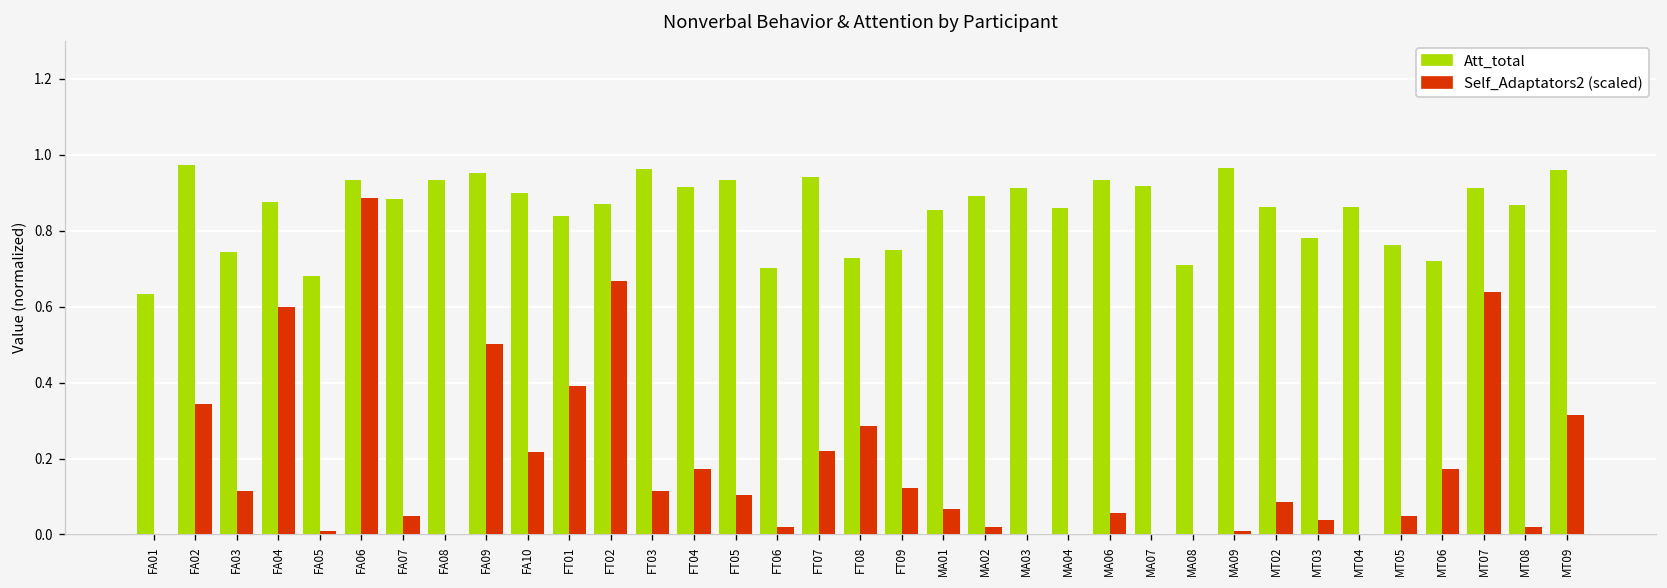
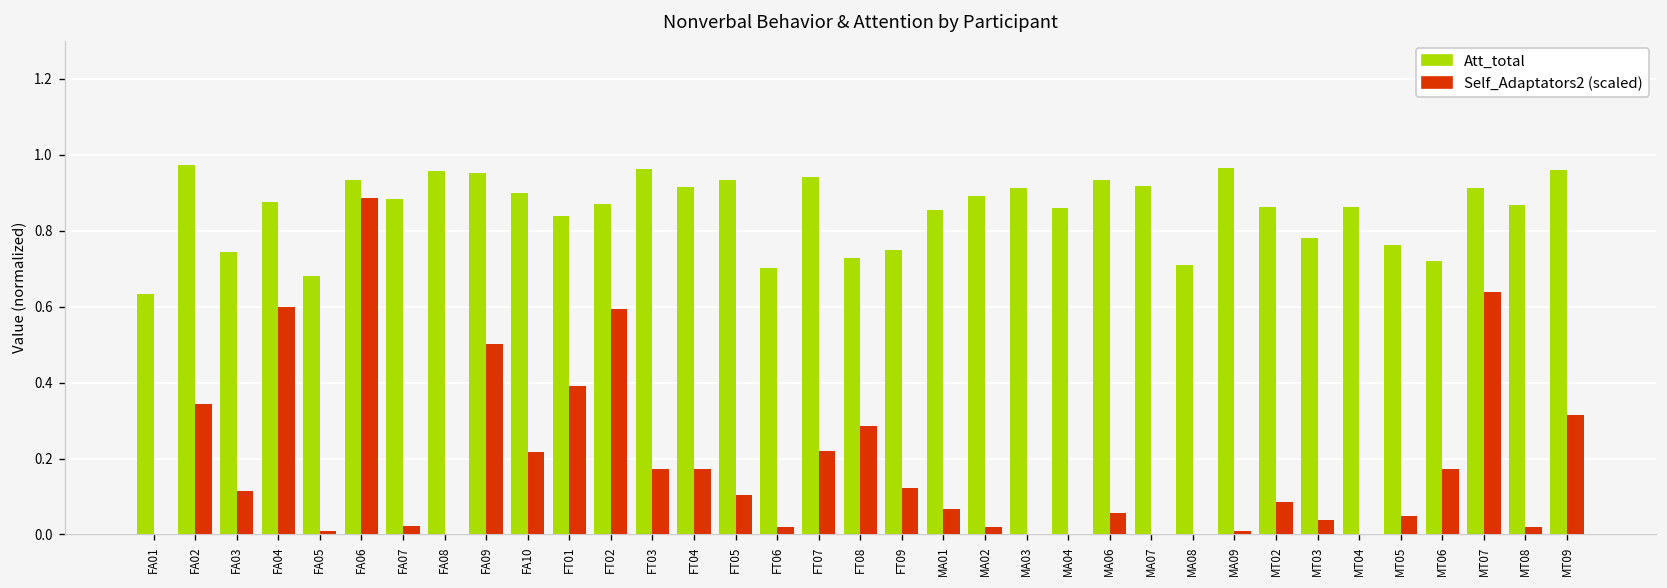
  {
    "Att_total": {
      "FA01": 0.63,
      "FA02": 0.97,
      "FA03": 0.74,
      "FA04": 0.87,
      "FA05": 0.68,
      "FA06": 0.93,
      "FA07": 0.88,
-     "FA08": 0.93,
+     "FA08": 0.96,
      "FA09": 0.95,
      "FA10": 0.90,
      "FT01": 0.84,
      "FT02": 0.87,
      "FT03": 0.96,
      "FT04": 0.91,
      "FT05": 0.93,
      "FT06": 0.70,
      "FT07": 0.94,
      "FT08": 0.73,
      "FT09": 0.75,
      "MA01": 0.85,
      "MA02": 0.89,
      "MA03": 0.91,
      "MA04": 0.86,
      "MA06": 0.93,
      "MA07": 0.92,
      "MA08": 0.71,
      "MA09": 0.97,
      "MT02": 0.86,
      "MT03": 0.78,
      "MT04": 0.86,
      "MT05": 0.76,
      "MT06": 0.72,
      "MT07": 0.91,
      "MT08": 0.87,
      "MT09": 0.96
    },
    "Self_Adaptators2 (scaled)": {
      "FA01": 0.00,
      "FA02": 0.34,
      "FA03": 0.11,
      "FA04": 0.60,
      "FA05": 0.01,
      "FA06": 0.89,
-     "FA07": 0.05,
+     "FA07": 0.02,
      "FA08": 0.00,
      "FA09": 0.50,
      "FA10": 0.22,
      "FT01": 0.39,
-     "FT02": 0.67,
-     "FT03": 0.11,
+     "FT02": 0.59,
+     "FT03": 0.17,
      "FT04": 0.17,
      "FT05": 0.10,
      "FT06": 0.02,
      "FT07": 0.22,
      "FT08": 0.29,
      "FT09": 0.12,
      "MA01": 0.07,
      "MA02": 0.02,
      "MA03": 0.00,
      "MA04": 0.00,
      "MA06": 0.06,
      "MA07": 0.00,
      "MA08": 0.00,
      "MA09": 0.01,
      "MT02": 0.09,
      "MT03": 0.04,
      "MT04": 0.00,
      "MT05": 0.05,
      "MT06": 0.17,
      "MT07": 0.64,
      "MT08": 0.02,
      "MT09": 0.31
    }
  }
